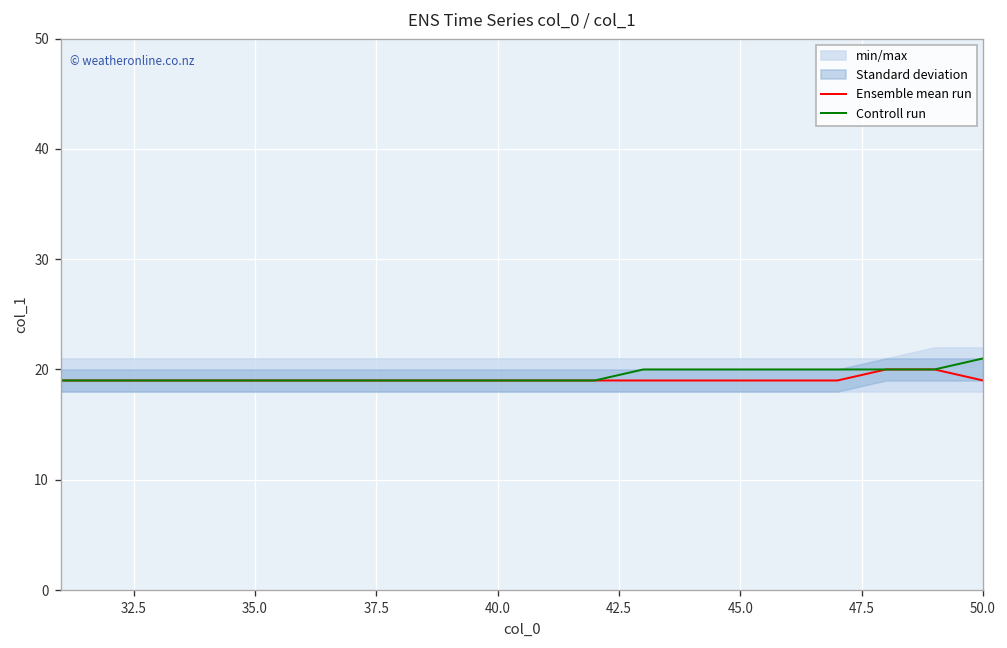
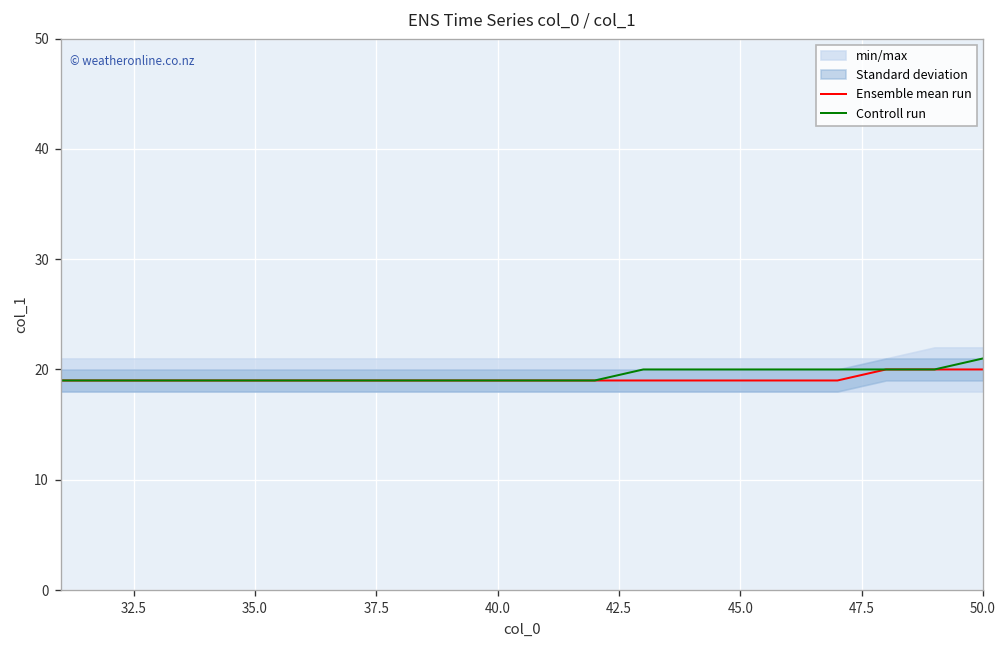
  {
    "Ensemble mean run": {
      "45.0": 19,
-     "50.0": 19
+     "50.0": 20
    }
  }
